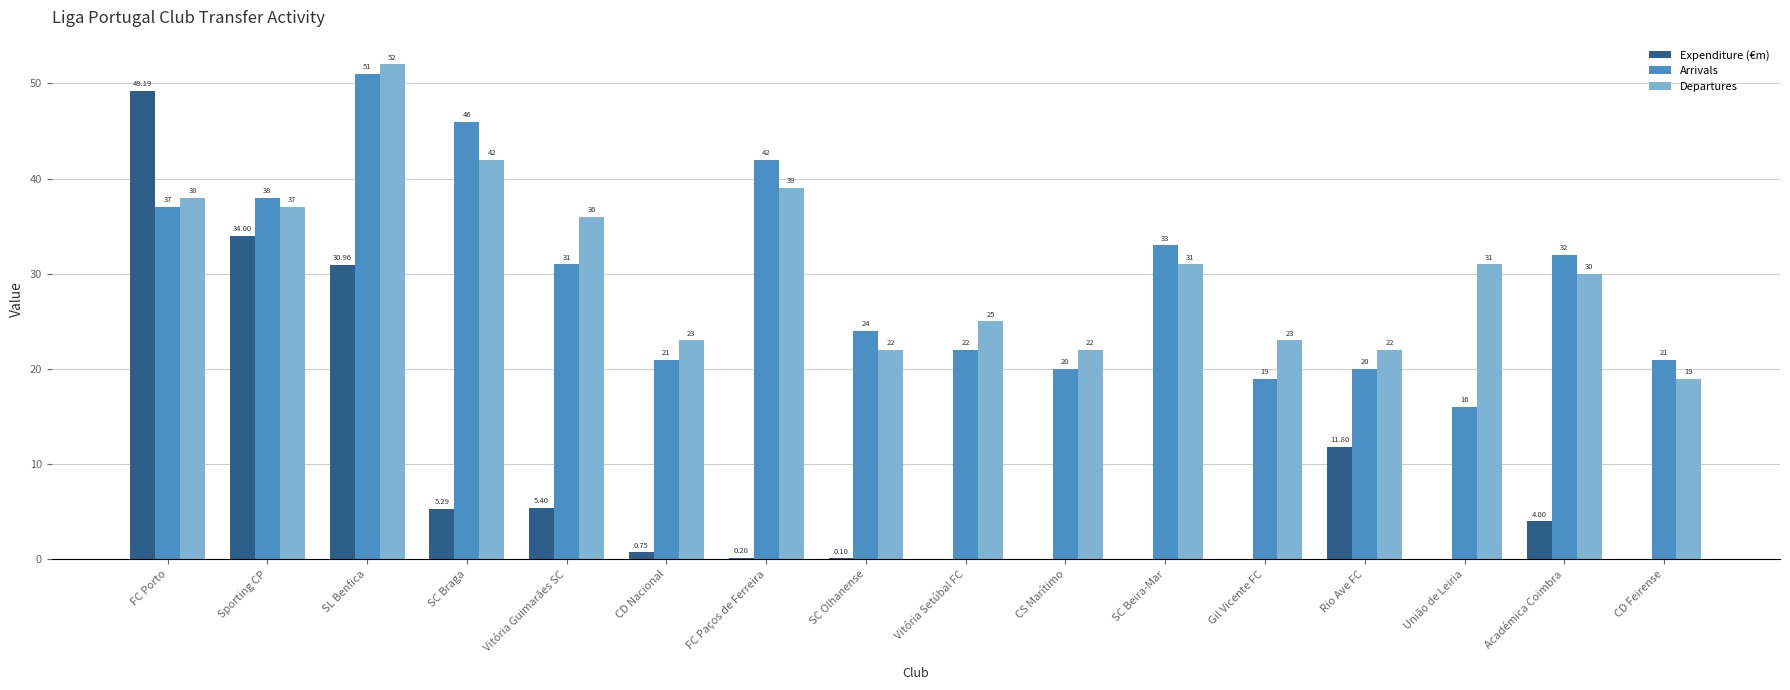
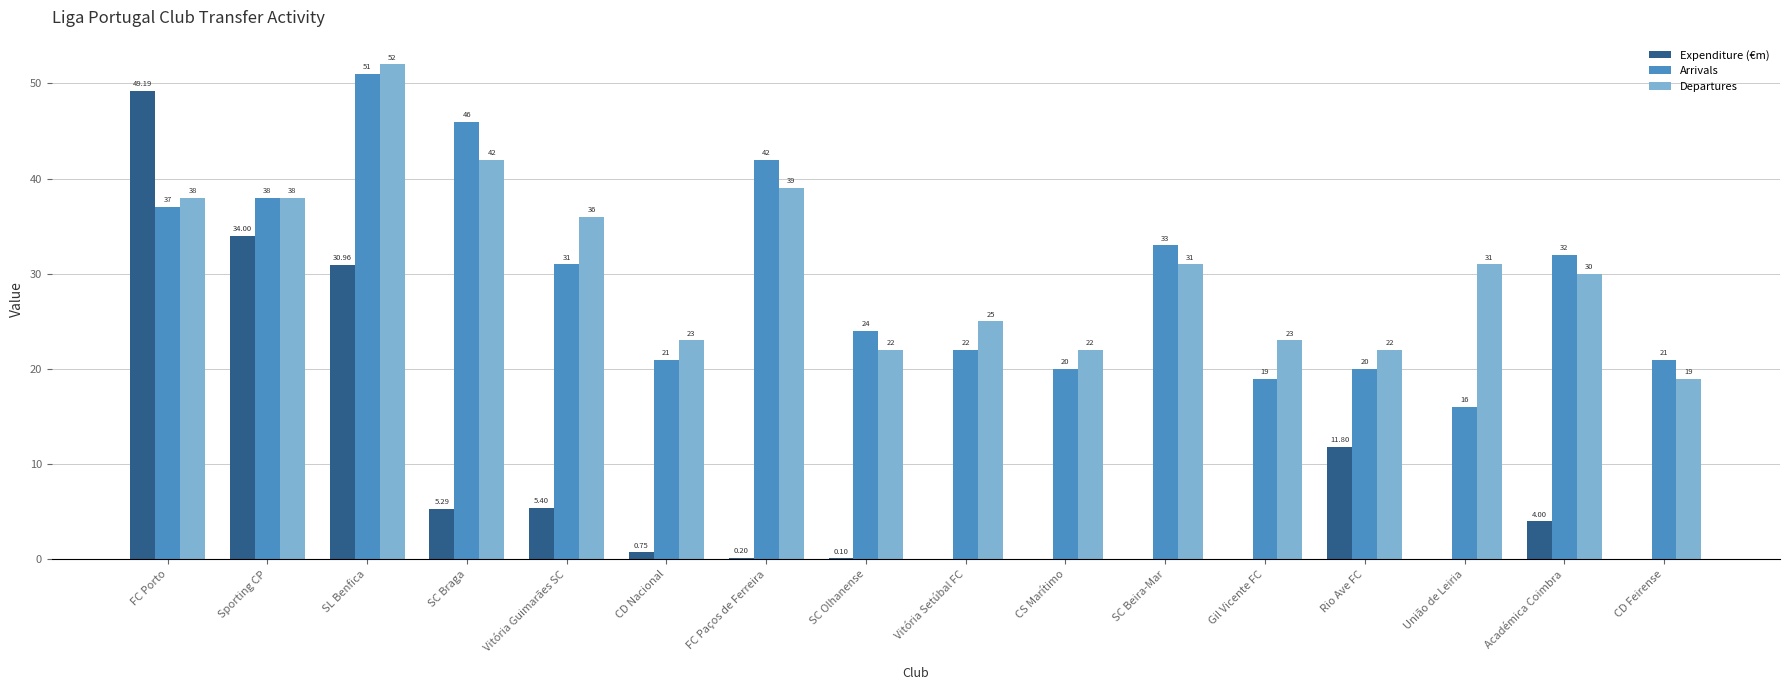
  {
    "Expenditure (€m)": {
      "FC Porto": 49.19,
      "Sporting CP": 34.00,
      "SL Benfica": 30.96,
      "SC Braga": 5.29,
      "Vitória Guimarães SC": 5.40,
      "CD Nacional": 0.75,
      "FC Paços de Ferreira": 0.20,
      "SC Olhanense": 0.10,
      "Rio Ave FC": 11.80,
      "Académica Coimbra": 4.00
    },
    "Arrivals": {
      "FC Porto": 37,
      "Sporting CP": 38,
      "SL Benfica": 51,
      "SC Braga": 46,
      "Vitória Guimarães SC": 31,
      "CD Nacional": 21,
      "FC Paços de Ferreira": 42,
      "SC Olhanense": 24,
      "Vitória Setúbal FC": 22,
      "CS Marítimo": 20,
      "SC Beira-Mar": 33,
      "Gil Vicente FC": 19,
      "Rio Ave FC": 20,
      "União de Leiria": 16,
      "Académica Coimbra": 32,
      "CD Feirense": 21
    },
    "Departures": {
      "FC Porto": 38,
-     "Sporting CP": 37,
+     "Sporting CP": 38,
      "SL Benfica": 52,
      "SC Braga": 42,
      "Vitória Guimarães SC": 36,
      "CD Nacional": 23,
      "FC Paços de Ferreira": 39,
      "SC Olhanense": 22,
      "Vitória Setúbal FC": 25,
      "CS Marítimo": 22,
      "SC Beira-Mar": 31,
      "Gil Vicente FC": 23,
      "Rio Ave FC": 22,
      "União de Leiria": 31,
      "Académica Coimbra": 30,
      "CD Feirense": 19
    }
  }
